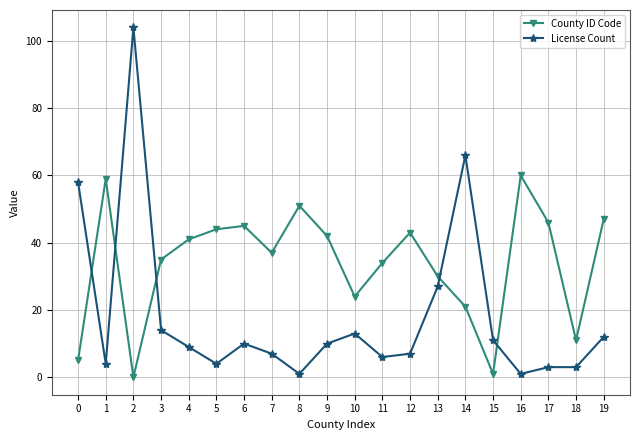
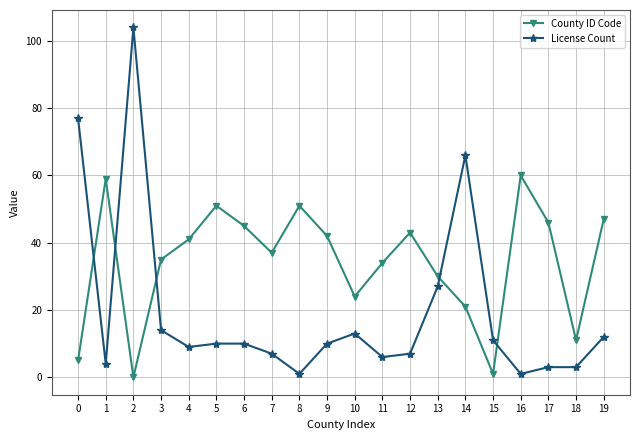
  {
    "County ID Code": {
      "0": 5,
      "1": 59,
      "2": 0,
      "3": 35,
      "4": 41,
-     "5": 44,
+     "5": 51,
      "6": 45,
      "7": 37,
      "8": 51,
      "9": 42,
      "10": 24,
      "11": 34,
      "12": 43,
      "13": 30,
      "14": 21,
      "15": 1,
      "16": 60,
      "17": 46,
      "18": 11,
      "19": 47
    },
    "License Count": {
-     "0": 58,
+     "0": 77,
      "1": 4,
      "2": 104,
      "3": 14,
      "4": 9,
-     "5": 4,
+     "5": 10,
      "6": 10,
      "7": 7,
      "8": 1,
      "9": 10,
      "10": 13,
      "11": 6,
      "12": 7,
      "13": 27,
      "14": 66,
      "15": 11,
      "16": 1,
      "17": 3,
      "18": 3,
      "19": 12
    }
  }
